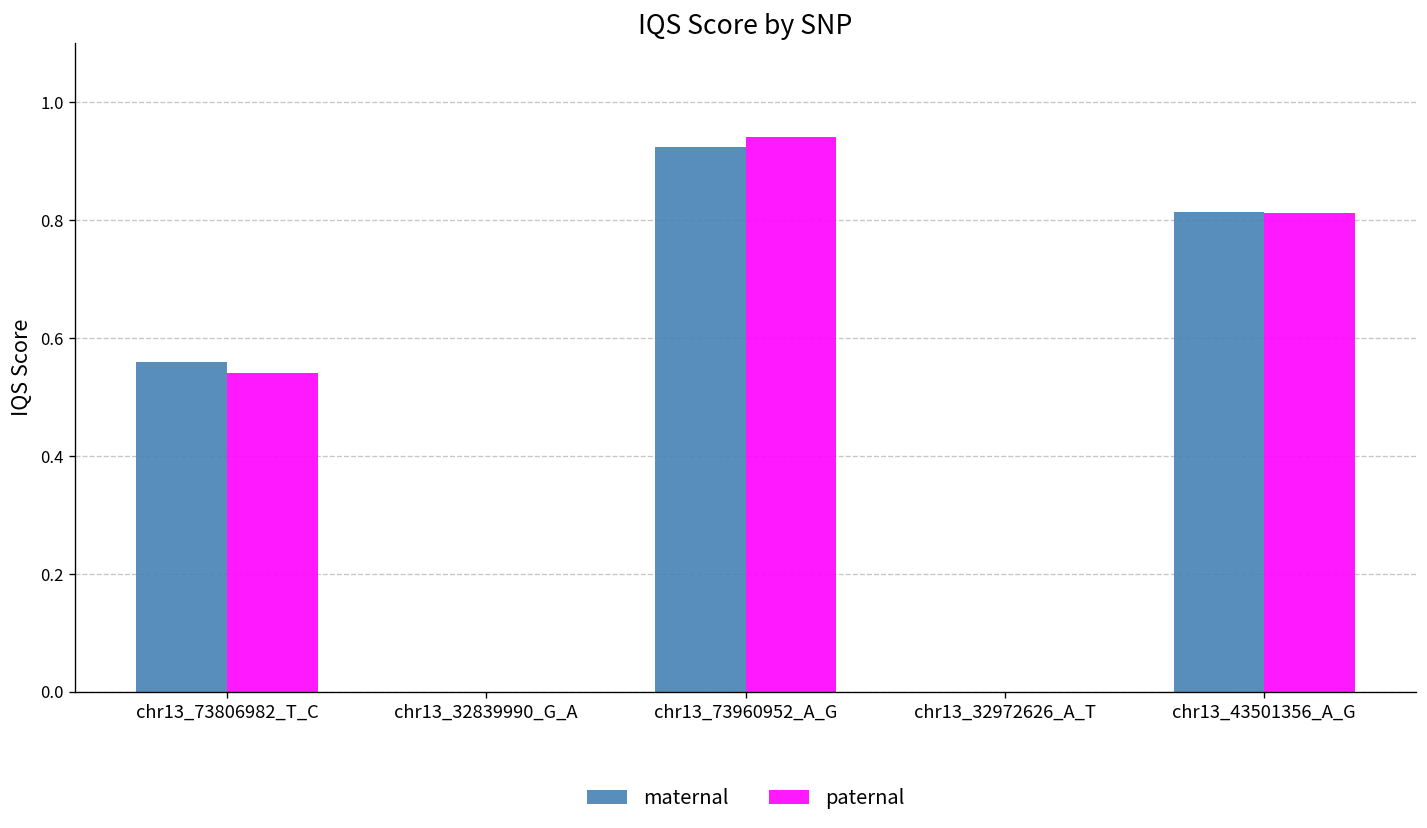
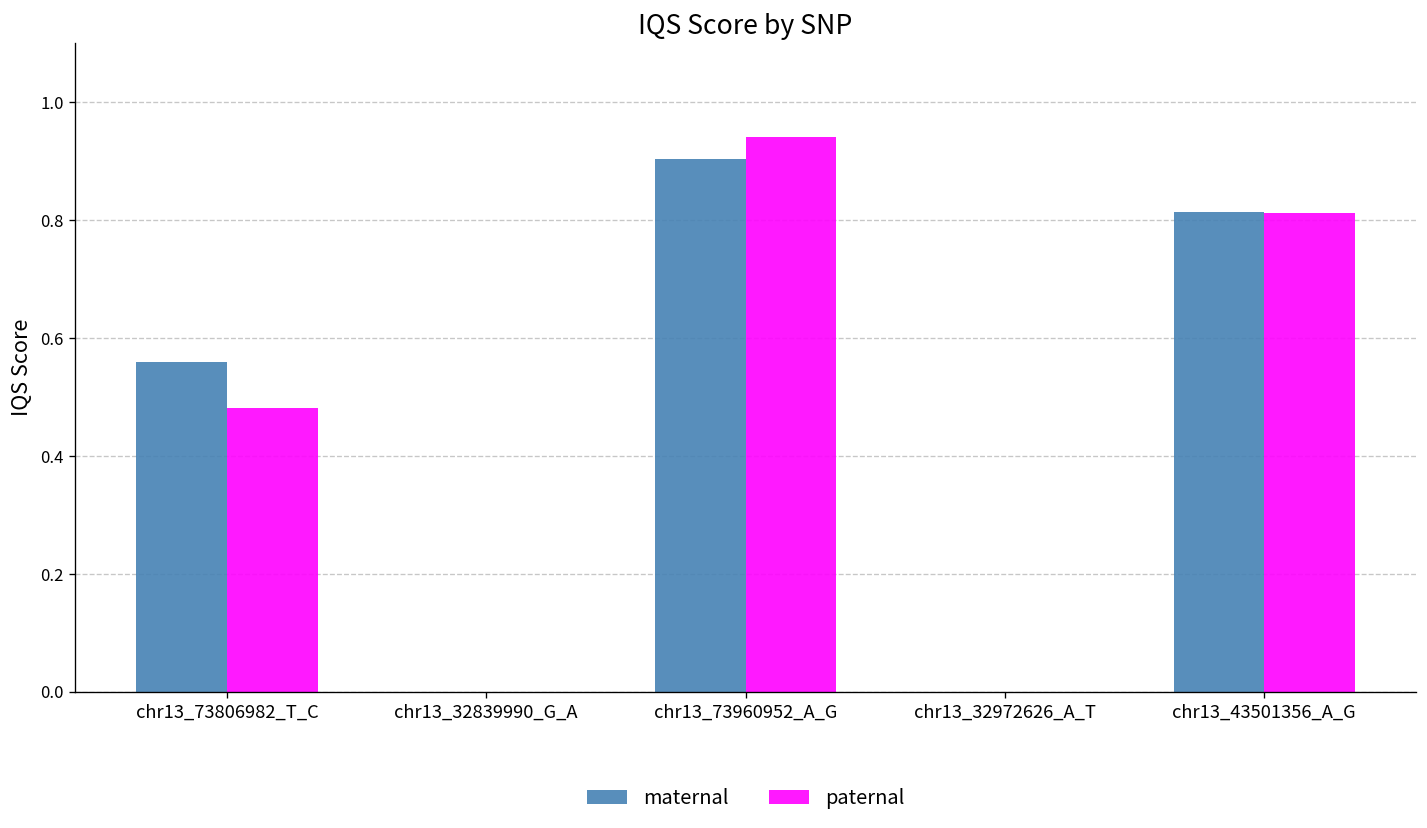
  {
    "maternal": {
      "chr13_73806982_T_C": 0.56,
      "chr13_32839990_G_A": 0.00,
-     "chr13_73960952_A_G": 0.92,
+     "chr13_73960952_A_G": 0.90,
      "chr13_32972626_A_T": 0.00,
      "chr13_43501356_A_G": 0.81
    },
    "paternal": {
-     "chr13_73806982_T_C": 0.54,
+     "chr13_73806982_T_C": 0.48,
      "chr13_32839990_G_A": 0.00,
      "chr13_73960952_A_G": 0.94,
      "chr13_32972626_A_T": 0.00,
      "chr13_43501356_A_G": 0.81
    }
  }
